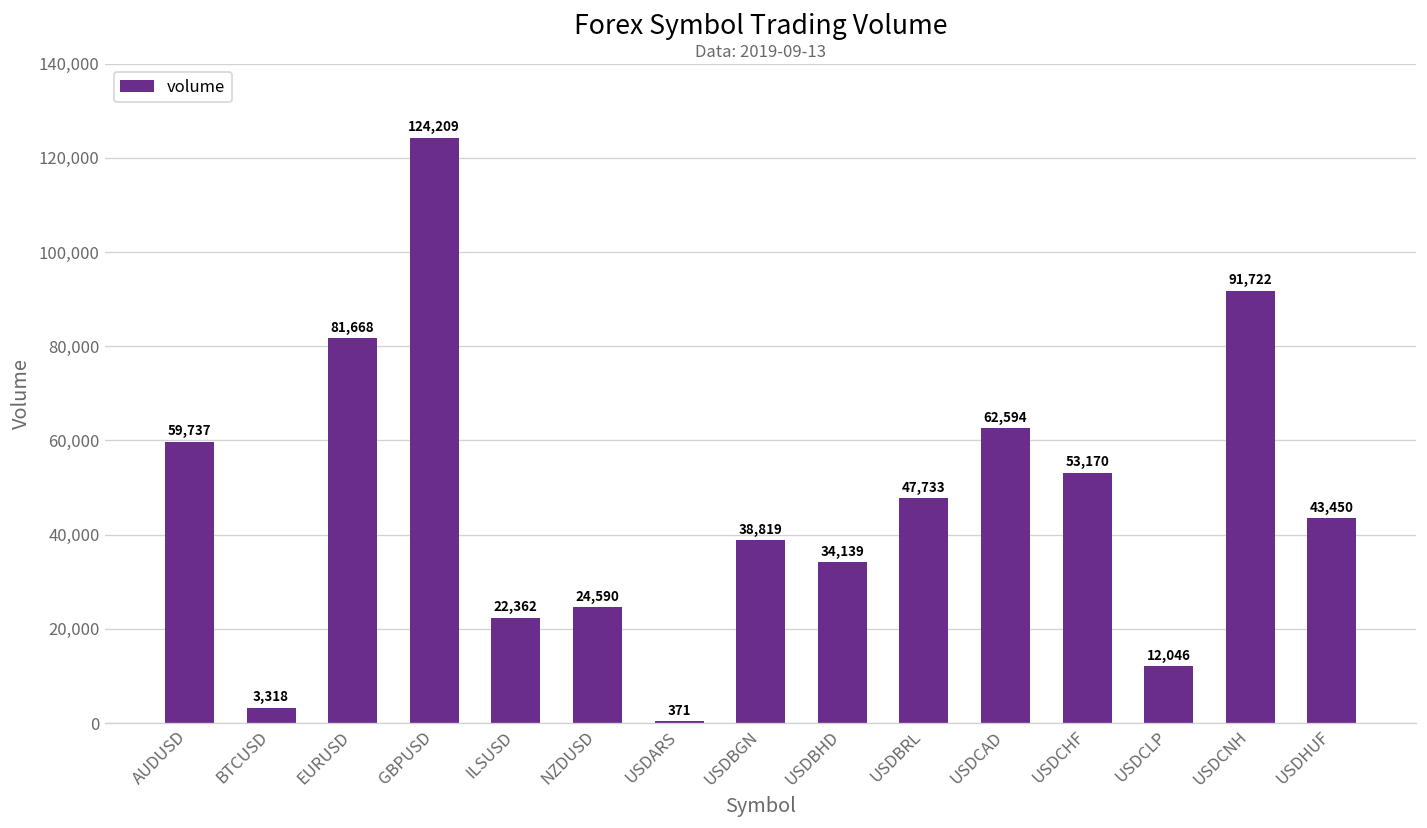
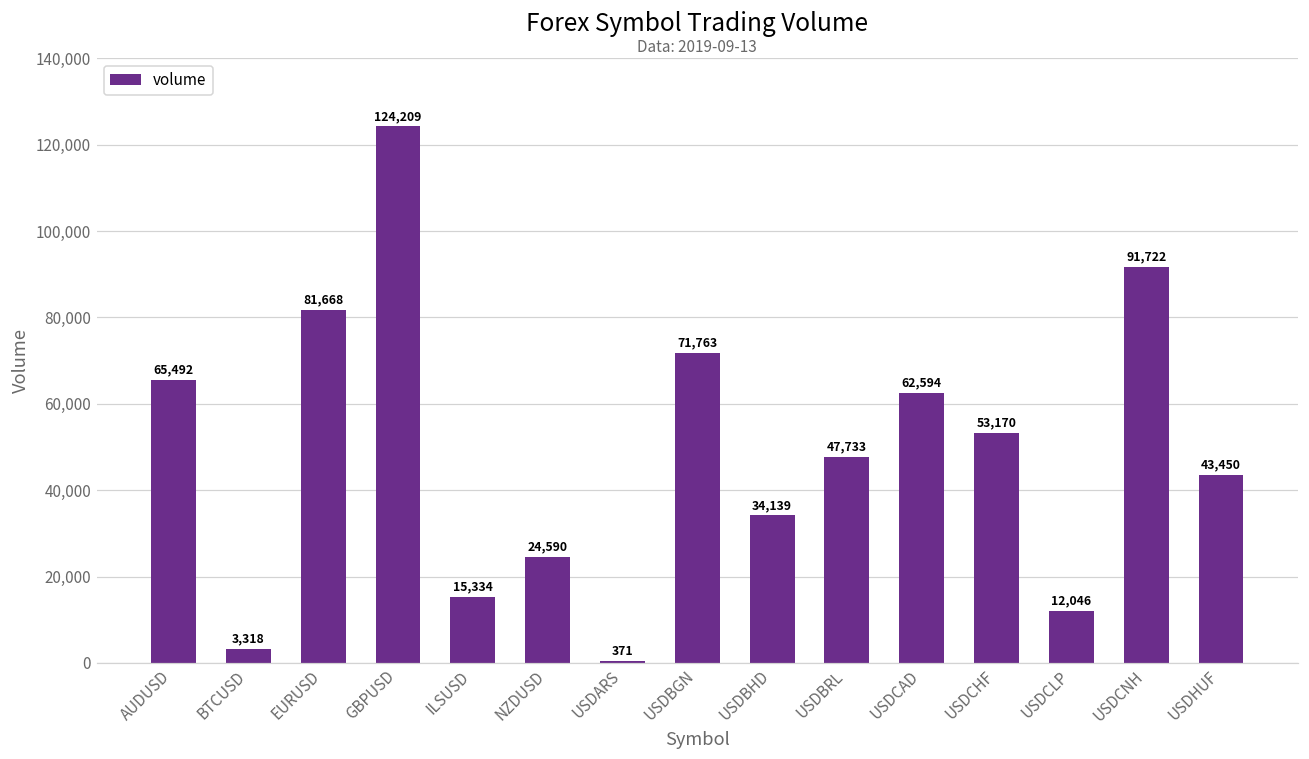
  {
-   "AUDUSD": "59,737",
+   "AUDUSD": "65,492",
    "BTCUSD": "3,318",
    "EURUSD": "81,668",
    "GBPUSD": "124,209",
-   "ILSUSD": "22,362",
+   "ILSUSD": "15,334",
    "NZDUSD": "24,590",
    "USDARS": "371",
-   "USDBGN": "38,819",
+   "USDBGN": "71,763",
    "USDBHD": "34,139",
    "USDBRL": "47,733",
    "USDCAD": "62,594",
    "USDCHF": "53,170",
    "USDCLP": "12,046",
    "USDCNH": "91,722",
    "USDHUF": "43,450"
  }
